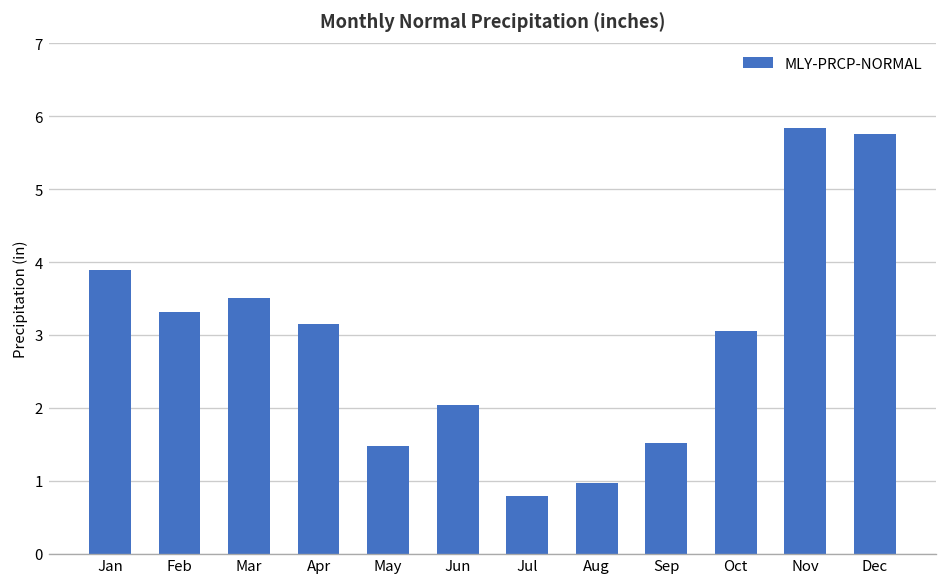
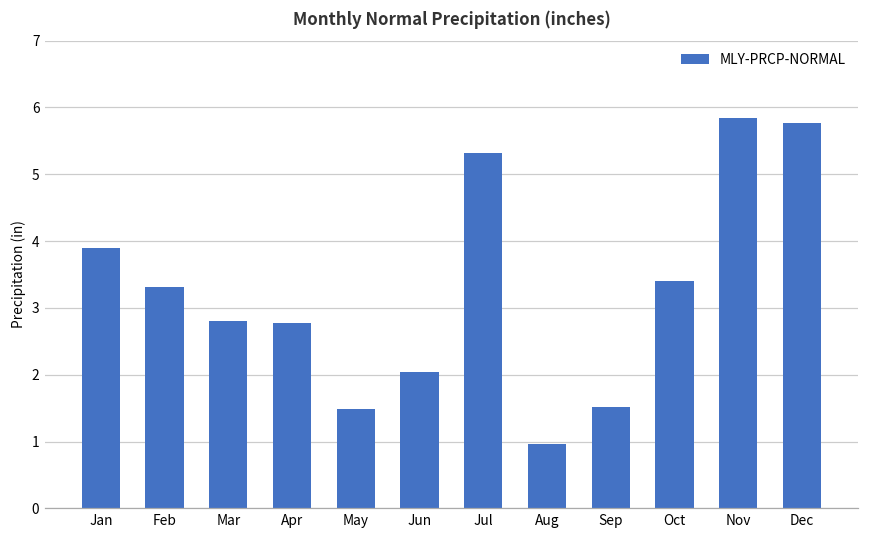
  {
    "Jan": 3.9,
    "Feb": 3.3,
-   "Mar": 3.5,
-   "Apr": 3.2,
+   "Mar": 2.8,
+   "Apr": 2.8,
    "May": 1.5,
    "Jun": 2.0,
-   "Jul": 0.8,
+   "Jul": 5.3,
    "Aug": 1.0,
    "Sep": 1.5,
-   "Oct": 3.1,
+   "Oct": 3.4,
    "Nov": 5.8,
    "Dec": 5.8
  }
